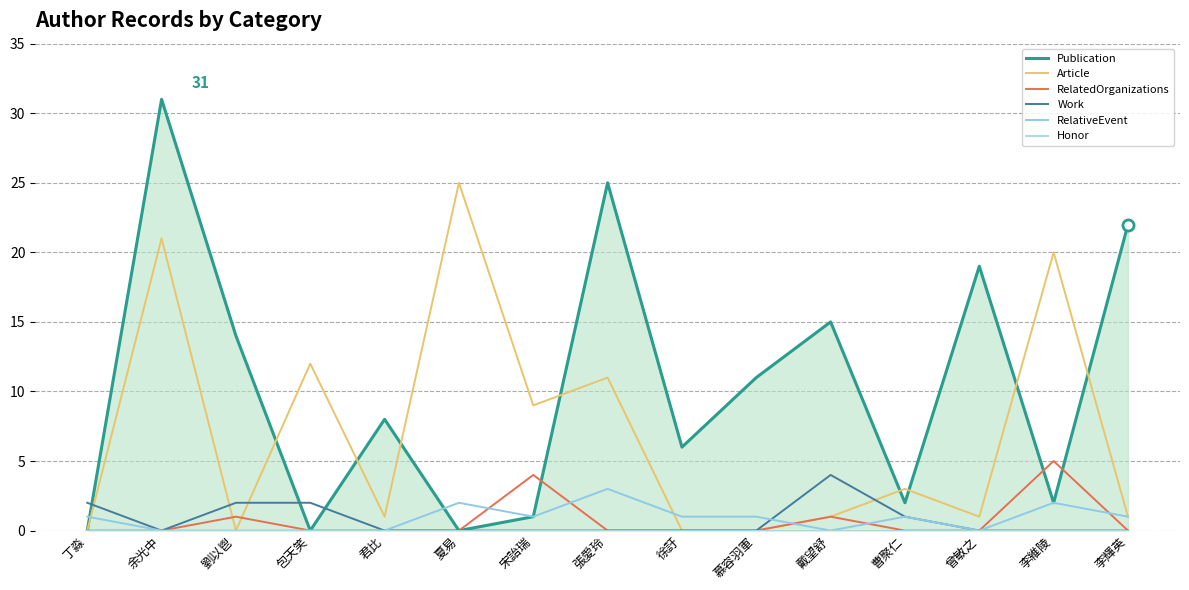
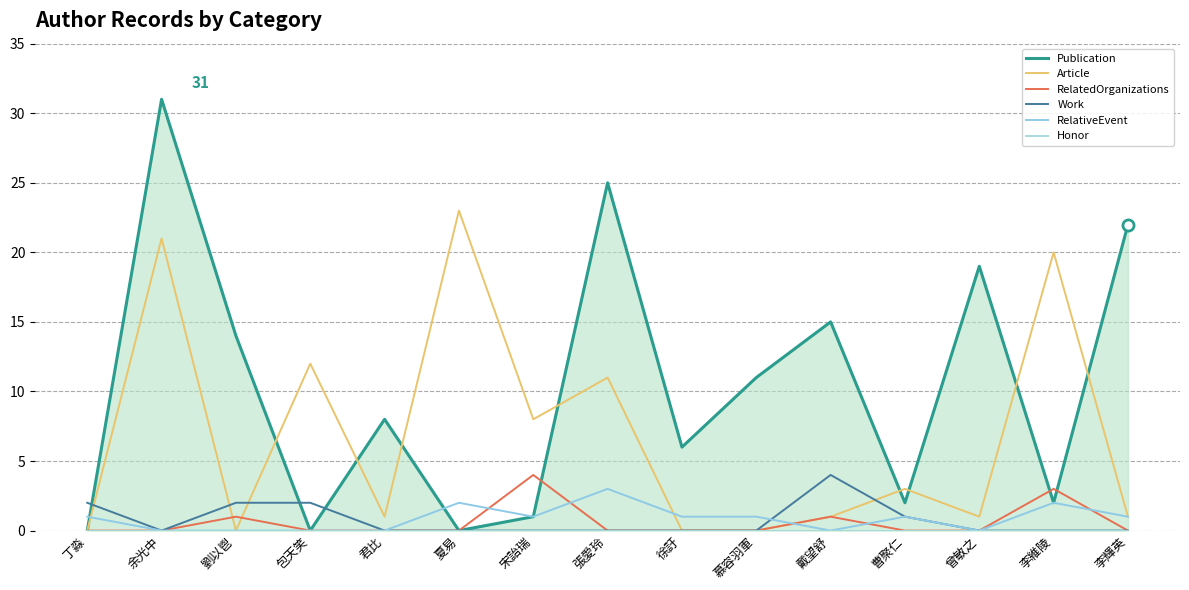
  {
    "Article": {
      "余光中": 21,
      "包天笑": 12,
      "君比": 1,
-     "夏易": 25,
-     "宋詒瑞": 9,
+     "夏易": 23,
+     "宋詒瑞": 8,
      "張愛玲": 11,
      "曹聚仁": 3,
      "曾敏之": 1,
      "李維陵": 20
    },
    "RelatedOrganizations": {
      "劉以鬯": 1,
      "宋詒瑞": 4,
-     "李維陵": 5
+     "李維陵": 3
    }
  }
